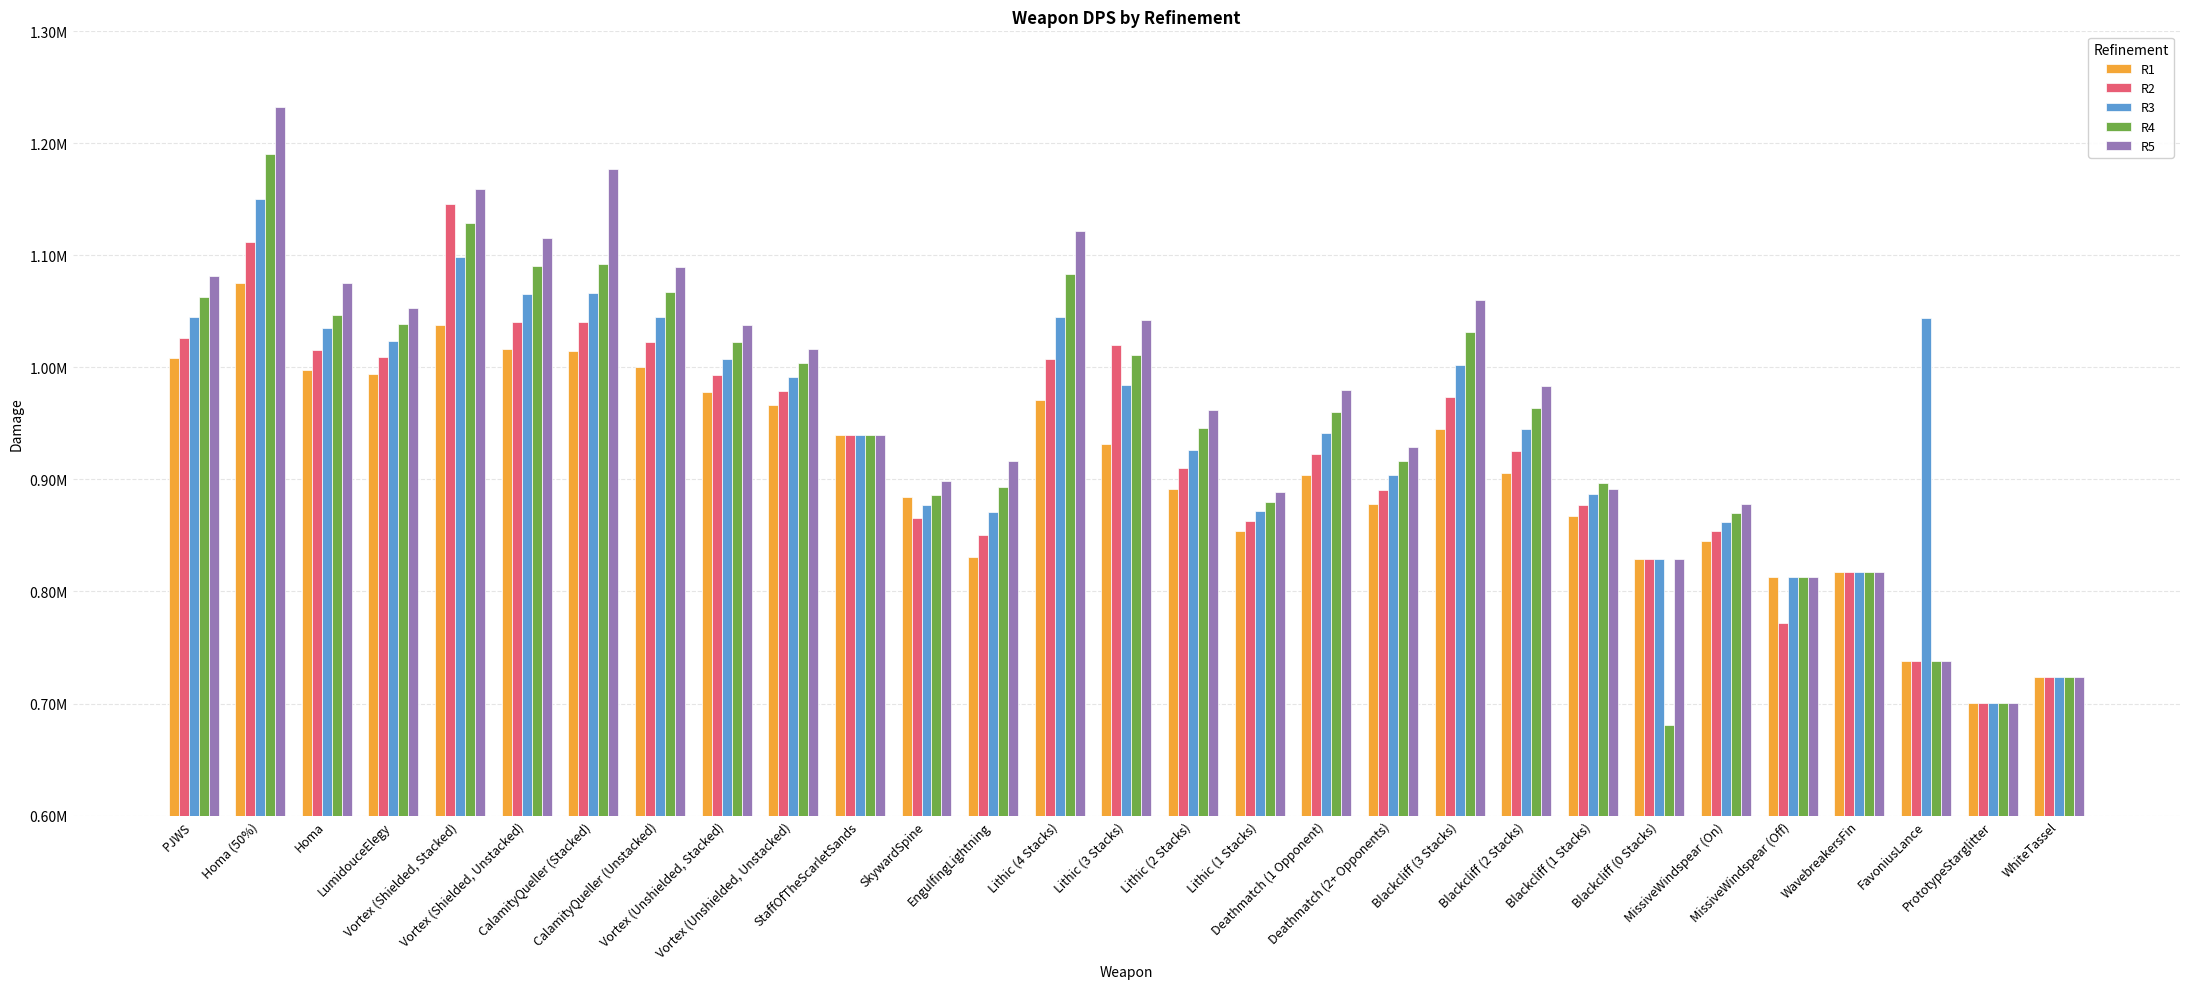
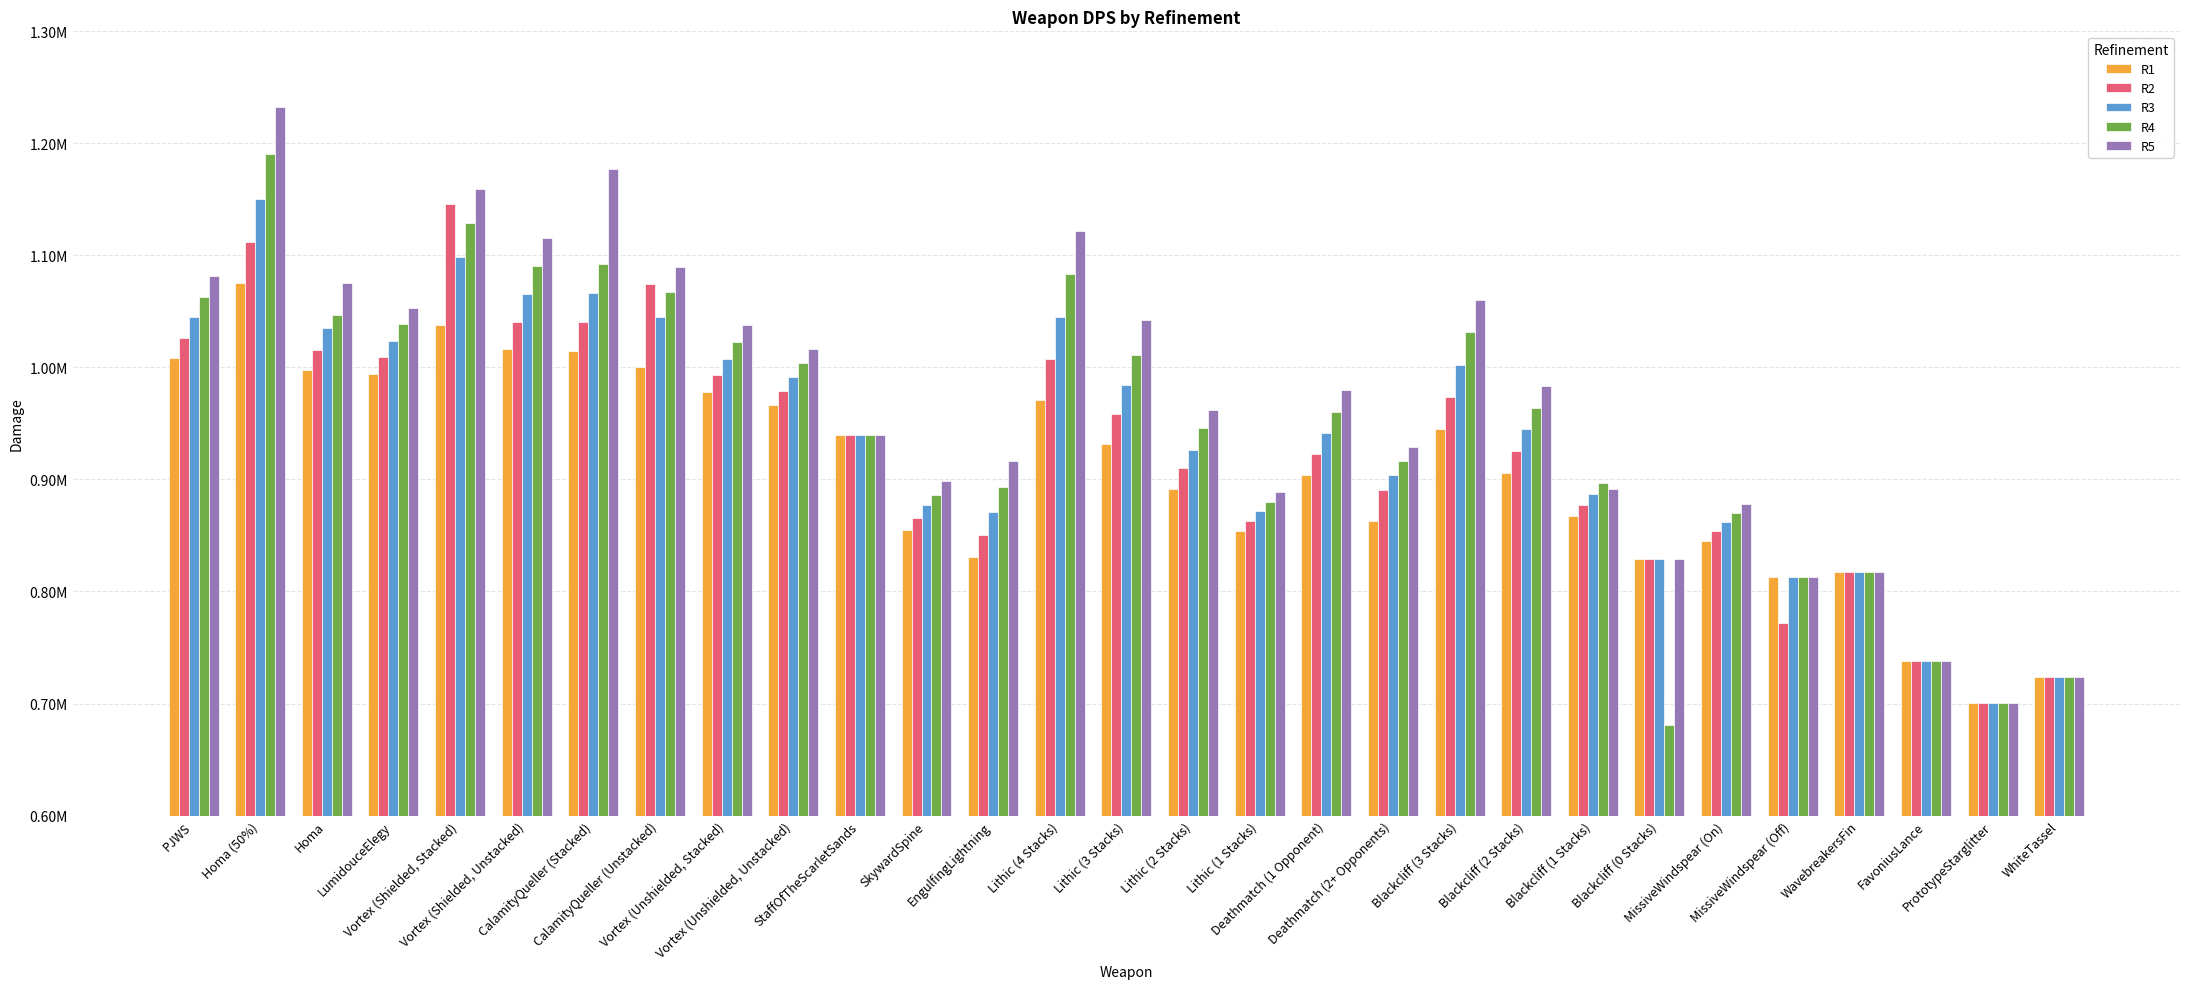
  {
    "R1": {
      "PJWS": 1008000,
      "Homa (50%)": 1075000,
      "Homa": 998000,
      "LumidouceElegy": 994000,
      "Vortex (Shielded, Stacked)": 1038000,
      "Vortex (Shielded, Unstacked)": 1016000,
      "CalamityQueller (Stacked)": 1014000,
      "CalamityQueller (Unstacked)": 1001000,
      "Vortex (Unshielded, Stacked)": 978000,
      "Vortex (Unshielded, Unstacked)": 967000,
      "StaffOfTheScarletSands": 940000,
-     "SkywardSpine": 884000,
+     "SkywardSpine": 855000,
      "EngulfingLightning": 831000,
      "Lithic (4 Stacks)": 970000,
      "Lithic (3 Stacks)": 932000,
      "Lithic (2 Stacks)": 892000,
      "Lithic (1 Stacks)": 854000,
      "Deathmatch (1 Opponent)": 904000,
-     "Deathmatch (2+ Opponents)": 878000,
+     "Deathmatch (2+ Opponents)": 863000,
      "Blackcliff (3 Stacks)": 945000,
      "Blackcliff (2 Stacks)": 906000,
      "Blackcliff (1 Stacks)": 868000,
      "Blackcliff (0 Stacks)": 829000,
      "MissiveWindspear (On)": 845000,
      "MissiveWindspear (Off)": 813000,
      "WavebreakersFin": 818000,
      "FavoniusLance": 738000,
      "PrototypeStarglitter": 701000,
      "WhiteTassel": 724000
    },
    "R2": {
      "PJWS": 1026000,
      "Homa (50%)": 1112000,
      "Homa": 1016000,
      "LumidouceElegy": 1009000,
      "Vortex (Shielded, Stacked)": 1146000,
      "Vortex (Shielded, Unstacked)": 1041000,
      "CalamityQueller (Stacked)": 1040000,
-     "CalamityQueller (Unstacked)": 1023000,
+     "CalamityQueller (Unstacked)": 1075000,
      "Vortex (Unshielded, Stacked)": 993000,
      "Vortex (Unshielded, Unstacked)": 979000,
      "StaffOfTheScarletSands": 940000,
      "SkywardSpine": 865000,
      "EngulfingLightning": 850000,
      "Lithic (4 Stacks)": 1007000,
-     "Lithic (3 Stacks)": 1020000,
+     "Lithic (3 Stacks)": 958000,
      "Lithic (2 Stacks)": 910000,
      "Lithic (1 Stacks)": 863000,
      "Deathmatch (1 Opponent)": 923000,
      "Deathmatch (2+ Opponents)": 891000,
      "Blackcliff (3 Stacks)": 974000,
      "Blackcliff (2 Stacks)": 925000,
      "Blackcliff (1 Stacks)": 877000,
      "Blackcliff (0 Stacks)": 829000,
      "MissiveWindspear (On)": 854000,
      "MissiveWindspear (Off)": 772000,
      "WavebreakersFin": 818000,
      "FavoniusLance": 738000,
      "PrototypeStarglitter": 701000,
      "WhiteTassel": 724000
    },
    "R3": {
      "PJWS": 1045000,
      "Homa (50%)": 1150000,
      "Homa": 1035000,
      "LumidouceElegy": 1024000,
      "Vortex (Shielded, Stacked)": 1099000,
      "Vortex (Shielded, Unstacked)": 1066000,
      "CalamityQueller (Stacked)": 1066000,
      "CalamityQueller (Unstacked)": 1045000,
      "Vortex (Unshielded, Stacked)": 1008000,
      "Vortex (Unshielded, Unstacked)": 991000,
      "StaffOfTheScarletSands": 940000,
      "SkywardSpine": 877000,
      "EngulfingLightning": 871000,
      "Lithic (4 Stacks)": 1045000,
      "Lithic (3 Stacks)": 984000,
      "Lithic (2 Stacks)": 927000,
      "Lithic (1 Stacks)": 872000,
      "Deathmatch (1 Opponent)": 942000,
      "Deathmatch (2+ Opponents)": 904000,
      "Blackcliff (3 Stacks)": 1002000,
      "Blackcliff (2 Stacks)": 945000,
      "Blackcliff (1 Stacks)": 887000,
      "Blackcliff (0 Stacks)": 829000,
      "MissiveWindspear (On)": 862000,
      "MissiveWindspear (Off)": 813000,
      "WavebreakersFin": 818000,
-     "FavoniusLance": 1044000,
+     "FavoniusLance": 738000,
      "PrototypeStarglitter": 701000,
      "WhiteTassel": 724000
    },
    "R4": {
      "PJWS": 1063000,
      "Homa (50%)": 1190000,
      "Homa": 1047000,
      "LumidouceElegy": 1039000,
      "Vortex (Shielded, Stacked)": 1129000,
      "Vortex (Shielded, Unstacked)": 1090000,
      "CalamityQueller (Stacked)": 1093000,
      "CalamityQueller (Unstacked)": 1067000,
      "Vortex (Unshielded, Stacked)": 1023000,
      "Vortex (Unshielded, Unstacked)": 1004000,
      "StaffOfTheScarletSands": 940000,
      "SkywardSpine": 887000,
      "EngulfingLightning": 893000,
      "Lithic (4 Stacks)": 1083000,
      "Lithic (3 Stacks)": 1011000,
      "Lithic (2 Stacks)": 946000,
      "Lithic (1 Stacks)": 880000,
      "Deathmatch (1 Opponent)": 961000,
      "Deathmatch (2+ Opponents)": 916000,
      "Blackcliff (3 Stacks)": 1031000,
      "Blackcliff (2 Stacks)": 964000,
      "Blackcliff (1 Stacks)": 896000,
      "Blackcliff (0 Stacks)": 681000,
      "MissiveWindspear (On)": 870000,
      "MissiveWindspear (Off)": 813000,
      "WavebreakersFin": 818000,
      "FavoniusLance": 738000,
      "PrototypeStarglitter": 701000,
      "WhiteTassel": 724000
    },
    "R5": {
      "PJWS": 1082000,
      "Homa (50%)": 1232000,
      "Homa": 1076000,
      "LumidouceElegy": 1053000,
      "Vortex (Shielded, Stacked)": 1159000,
      "Vortex (Shielded, Unstacked)": 1115000,
      "CalamityQueller (Stacked)": 1177000,
      "CalamityQueller (Unstacked)": 1090000,
      "Vortex (Unshielded, Stacked)": 1038000,
      "Vortex (Unshielded, Unstacked)": 1016000,
      "StaffOfTheScarletSands": 940000,
      "SkywardSpine": 899000,
      "EngulfingLightning": 917000,
      "Lithic (4 Stacks)": 1122000,
      "Lithic (3 Stacks)": 1042000,
      "Lithic (2 Stacks)": 962000,
      "Lithic (1 Stacks)": 889000,
      "Deathmatch (1 Opponent)": 980000,
      "Deathmatch (2+ Opponents)": 929000,
      "Blackcliff (3 Stacks)": 1060000,
      "Blackcliff (2 Stacks)": 983000,
      "Blackcliff (1 Stacks)": 891000,
      "Blackcliff (0 Stacks)": 829000,
      "MissiveWindspear (On)": 878000,
      "MissiveWindspear (Off)": 813000,
      "WavebreakersFin": 818000,
      "FavoniusLance": 738000,
      "PrototypeStarglitter": 701000,
      "WhiteTassel": 724000
    }
  }
